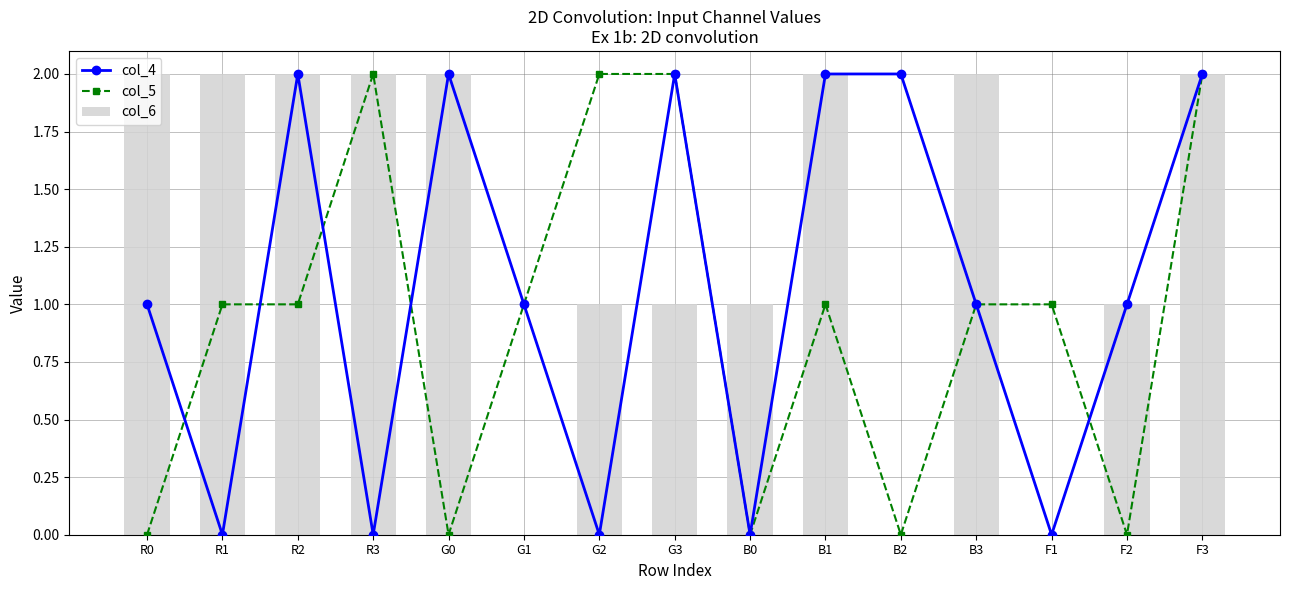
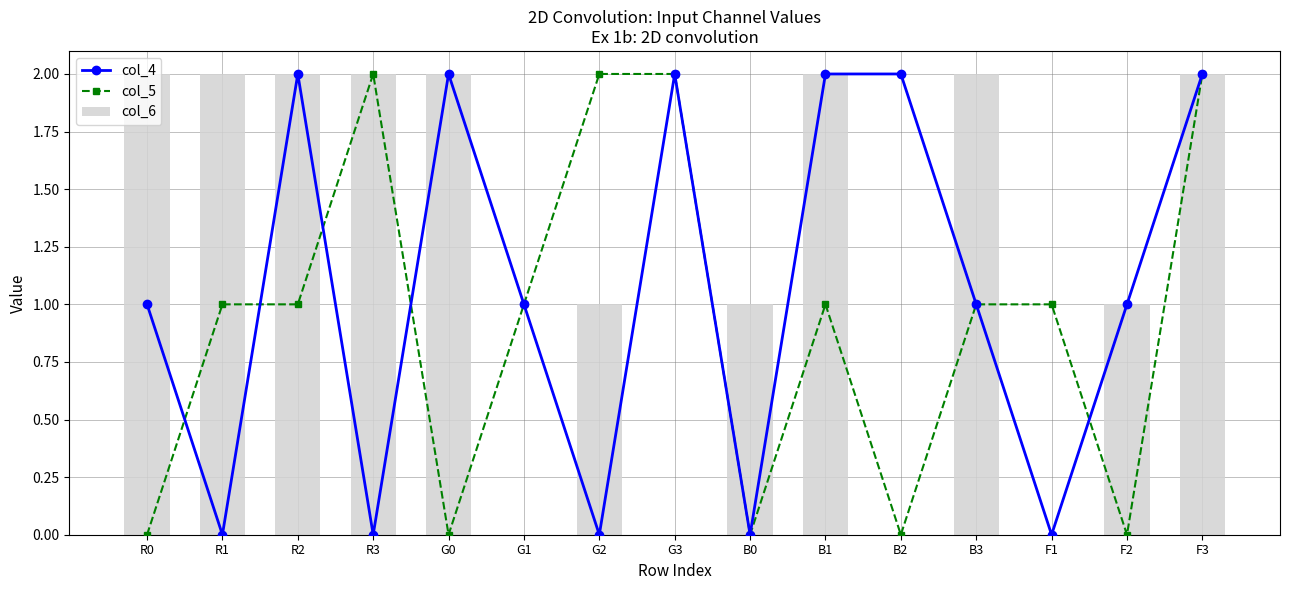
  {
    "col_4": {
      "R0": 1,
      "R1": 0,
      "R2": 2,
      "R3": 0,
      "G0": 2,
      "G2": 0,
      "B1": 2,
      "B2": 2,
      "F1": 0,
      "F2": 1
    },
    "col_6": {
      "R1": 2,
      "R2": 2,
      "R3": 2,
      "G0": 2,
      "G1": 0,
      "G2": 1,
-     "G3": 1,
+     "G3": 0,
      "B0": 1,
      "B1": 2,
      "B2": 0,
      "B3": 2,
      "F1": 0,
      "F2": 1,
      "F3": 2
    },
    "col_5": {
      "R0": 0,
      "R1": 1,
      "R2": 1,
      "R3": 2,
      "G0": 0,
      "G2": 2,
      "B1": 1,
      "B2": 0,
      "F1": 1,
      "F2": 0
    }
  }
